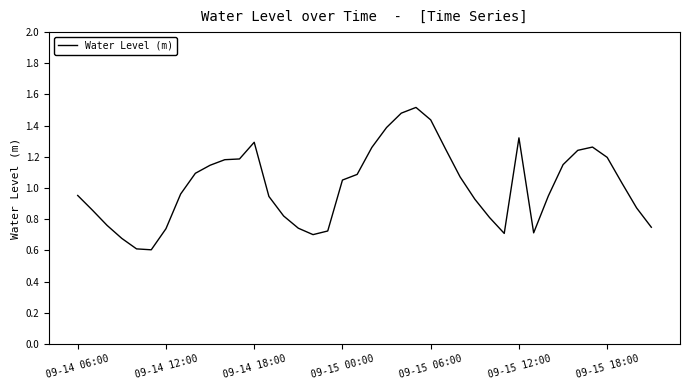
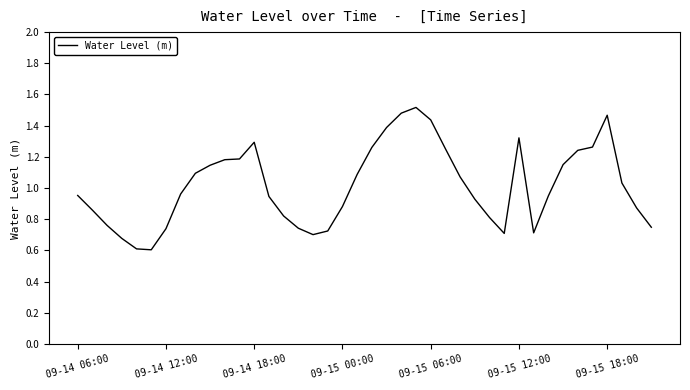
  {
    "09-14 06:00": 0.95,
    "09-14 12:00": 0.74,
    "09-14 18:00": 1.29,
-   "09-15 00:00": 1.05,
+   "09-15 00:00": 0.88,
    "09-15 06:00": 1.44,
    "09-15 12:00": 1.32,
-   "09-15 18:00": 1.20
+   "09-15 18:00": 1.47
  }
